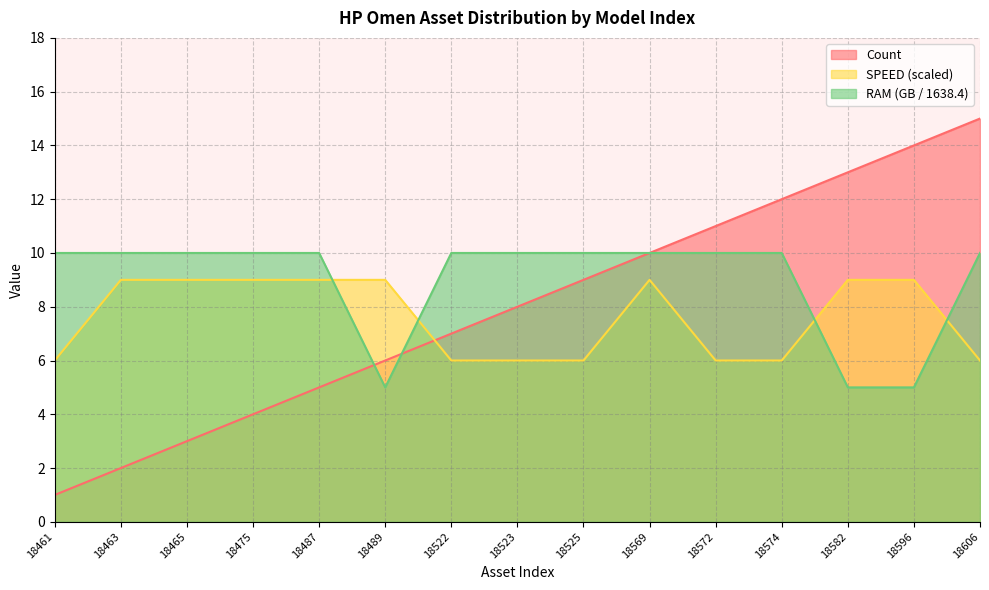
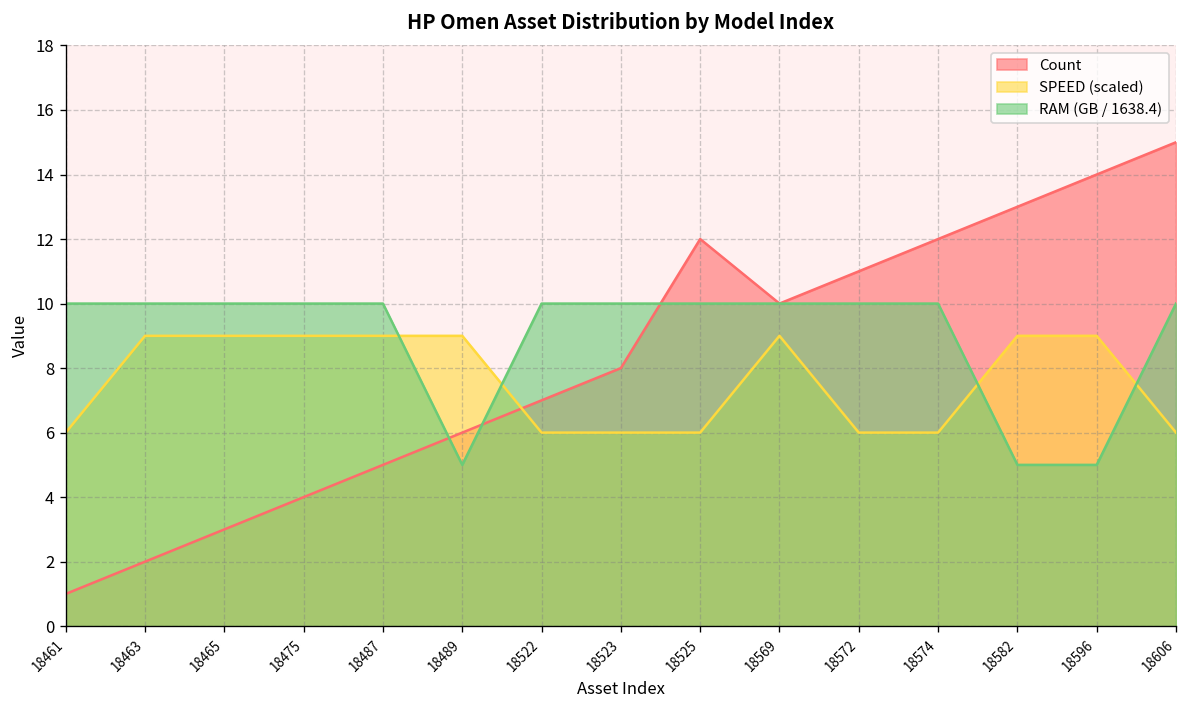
  {
    "Count": {
      "18461": 1,
      "18463": 2,
      "18465": 3,
      "18475": 4,
      "18487": 5,
      "18489": 6,
      "18522": 7,
      "18523": 8,
-     "18525": 9,
+     "18525": 12,
      "18572": 11,
      "18574": 12,
      "18582": 13,
      "18596": 14,
      "18606": 15
    },
    "SPEED (scaled)": {
      "18461": 6,
      "18463": 9,
      "18465": 9,
      "18475": 9,
      "18487": 9,
      "18489": 9,
      "18522": 6,
      "18523": 6,
      "18525": 6,
      "18569": 9,
      "18572": 6,
      "18574": 6,
      "18582": 9,
      "18596": 9,
      "18606": 6
    },
    "RAM (GB / 1638.4)": {
      "18461": 10,
      "18463": 10,
      "18465": 10,
      "18475": 10,
      "18487": 10,
      "18489": 5,
      "18522": 10,
      "18523": 10,
      "18525": 10,
      "18572": 10,
      "18574": 10,
      "18582": 5,
      "18596": 5,
      "18606": 10
    }
  }
